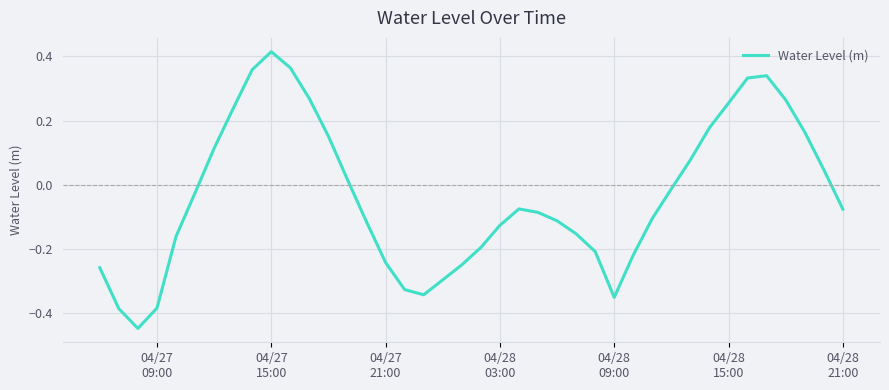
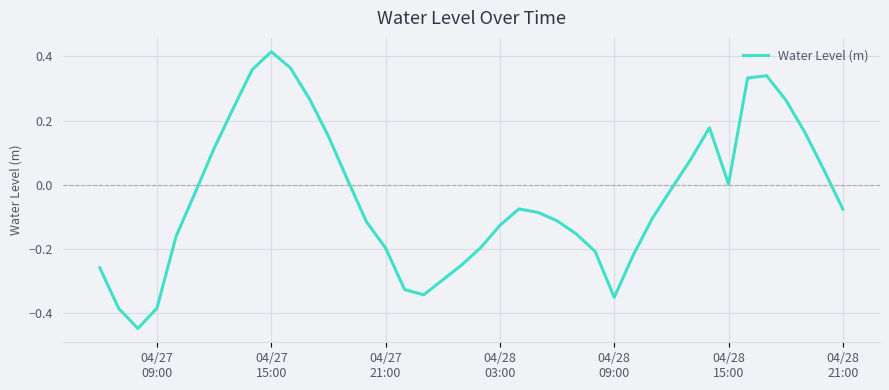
  {
    "04/27 09:00": -0.38,
    "04/27 15:00": 0.41,
-   "04/27 21:00": -0.24,
+   "04/27 21:00": -0.20,
    "04/28 03:00": -0.13,
    "04/28 09:00": -0.35,
-   "04/28 15:00": 0.25,
+   "04/28 15:00": 0.00,
    "04/28 21:00": -0.08
  }
